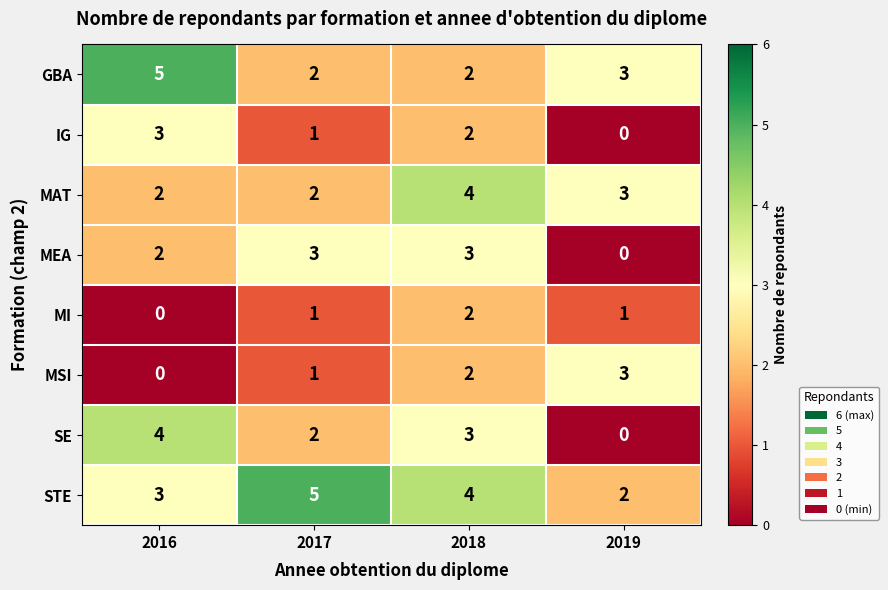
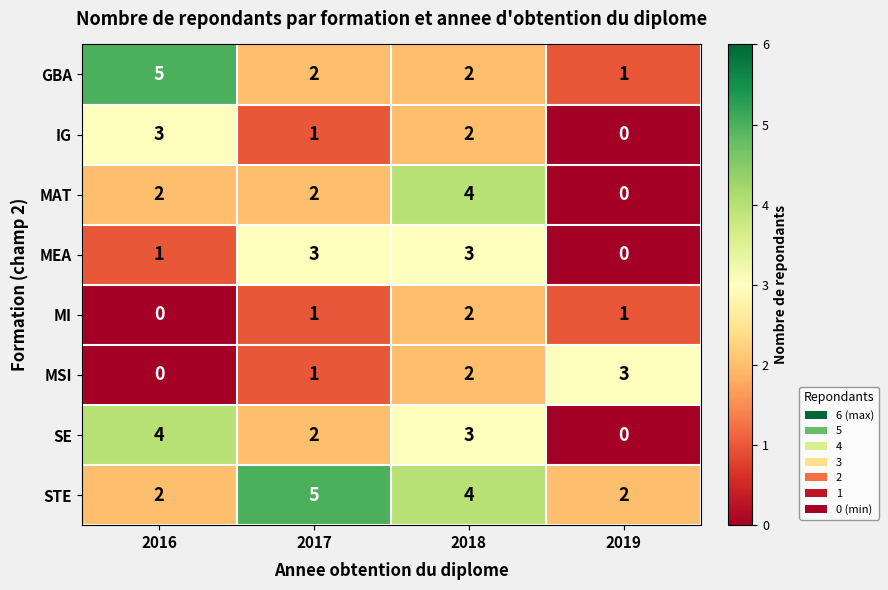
  {
    "GBA": {
      "2016": 5,
      "2017": 2,
      "2018": 2,
-     "2019": 3
+     "2019": 1
    },
    "IG": {
      "2016": 3,
      "2017": 1,
      "2018": 2,
      "2019": 0
    },
    "MAT": {
      "2016": 2,
      "2017": 2,
      "2018": 4,
-     "2019": 3
+     "2019": 0
    },
    "MEA": {
-     "2016": 2,
+     "2016": 1,
      "2017": 3,
      "2018": 3,
      "2019": 0
    },
    "MI": {
      "2016": 0,
      "2017": 1,
      "2018": 2,
      "2019": 1
    },
    "MSI": {
      "2016": 0,
      "2017": 1,
      "2018": 2,
      "2019": 3
    },
    "SE": {
      "2016": 4,
      "2017": 2,
      "2018": 3,
      "2019": 0
    },
    "STE": {
-     "2016": 3,
+     "2016": 2,
      "2017": 5,
      "2018": 4,
      "2019": 2
    }
  }
